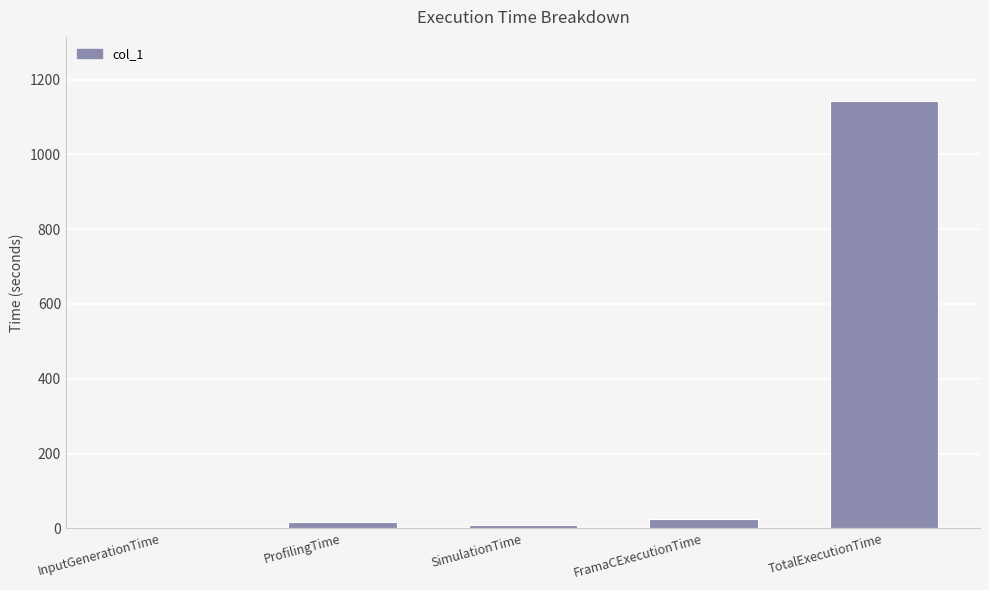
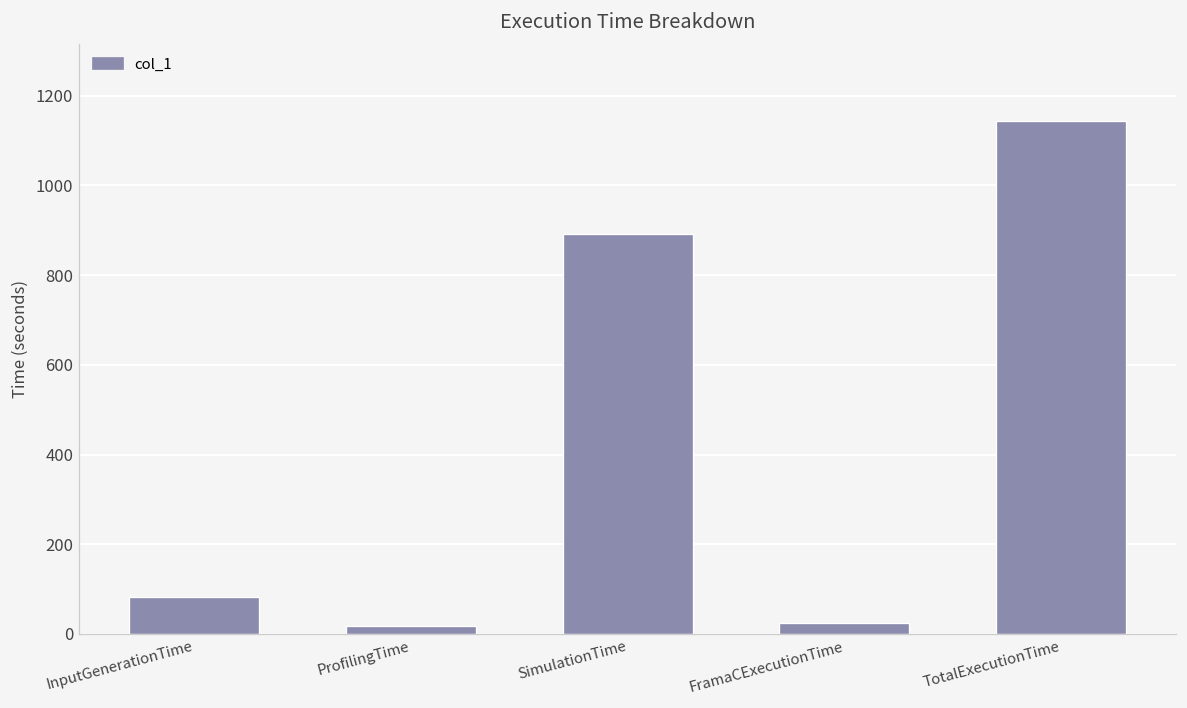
  {
-   "InputGenerationTime": 0,
+   "InputGenerationTime": 80,
    "ProfilingTime": 20,
-   "SimulationTime": 10,
+   "SimulationTime": 890,
    "FramaCExecutionTime": 20,
    "TotalExecutionTime": 1140
  }
